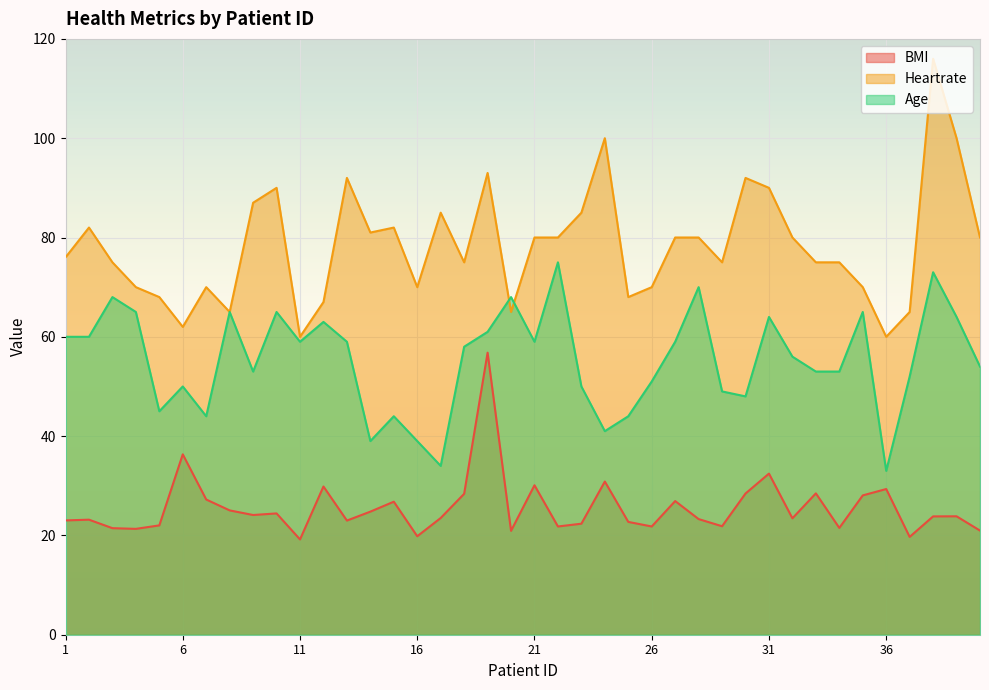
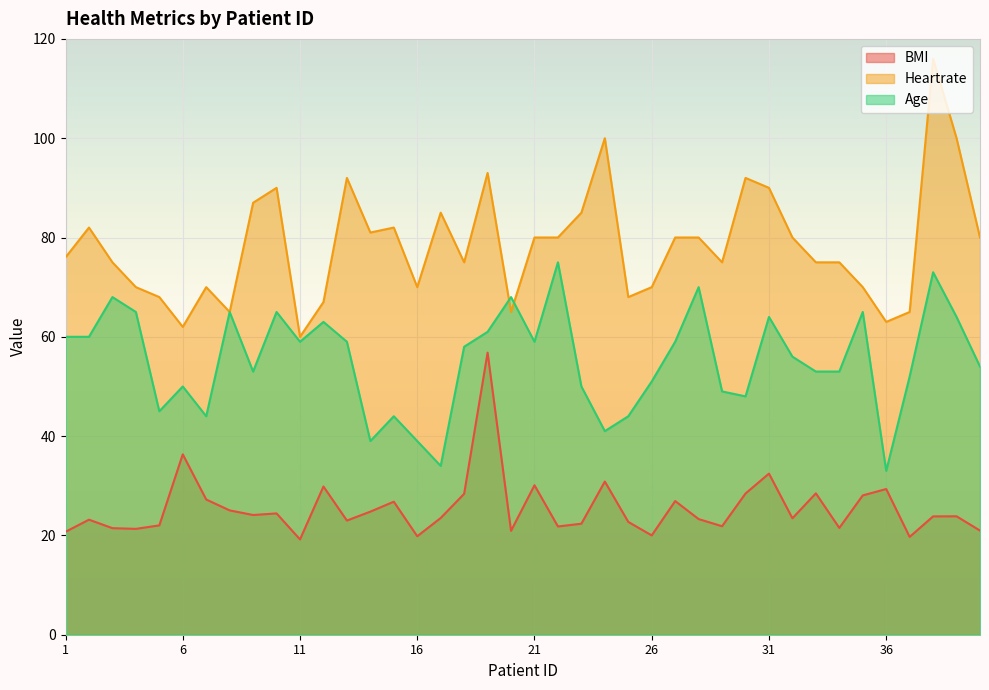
  {
    "BMI": {
-     "1": 23,
+     "1": 21,
      "6": 36,
      "11": 19,
      "16": 20,
      "21": 30,
-     "26": 22,
+     "26": 20,
      "31": 32,
      "36": 29
    },
    "Heartrate": {
      "1": 76,
      "6": 62,
      "11": 60,
      "16": 70,
      "21": 80,
      "26": 70,
      "31": 90,
-     "36": 60
+     "36": 63
    },
    "Age": {
      "1": 60,
      "6": 50,
      "11": 59,
      "16": 39,
      "21": 59,
      "26": 51,
      "31": 64,
      "36": 33
    }
  }
